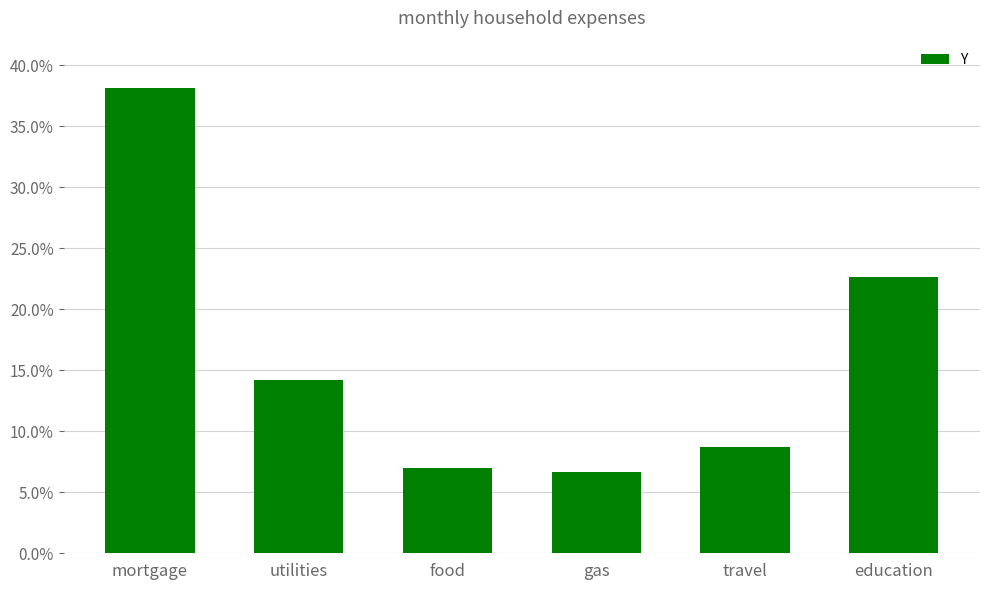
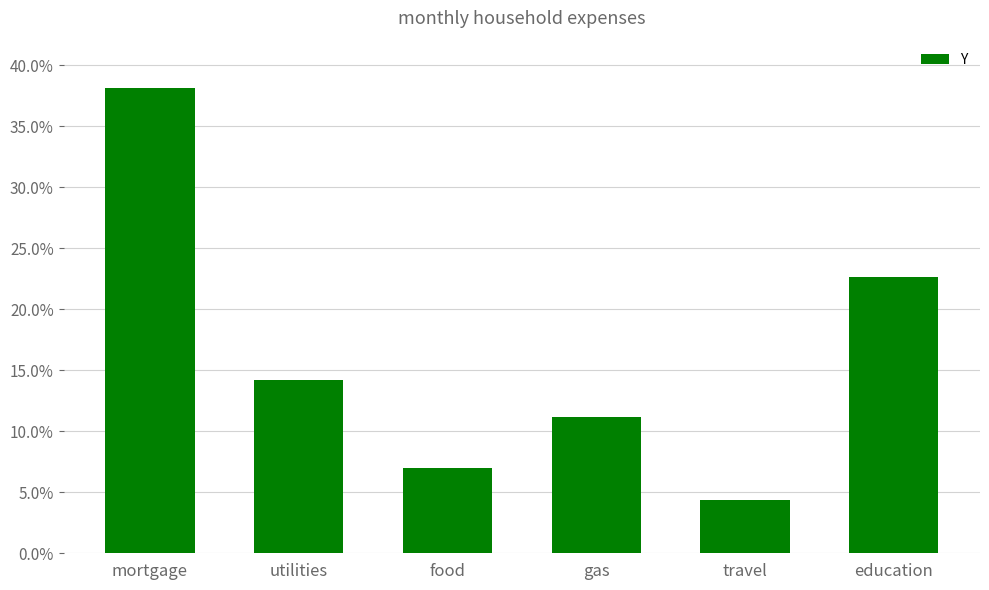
  {
    "mortgage": "38.1%",
    "utilities": "14.2%",
    "food": "7.0%",
-   "gas": "6.7%",
-   "travel": "8.7%",
+   "gas": "11.2%",
+   "travel": "4.4%",
    "education": "22.6%"
  }
